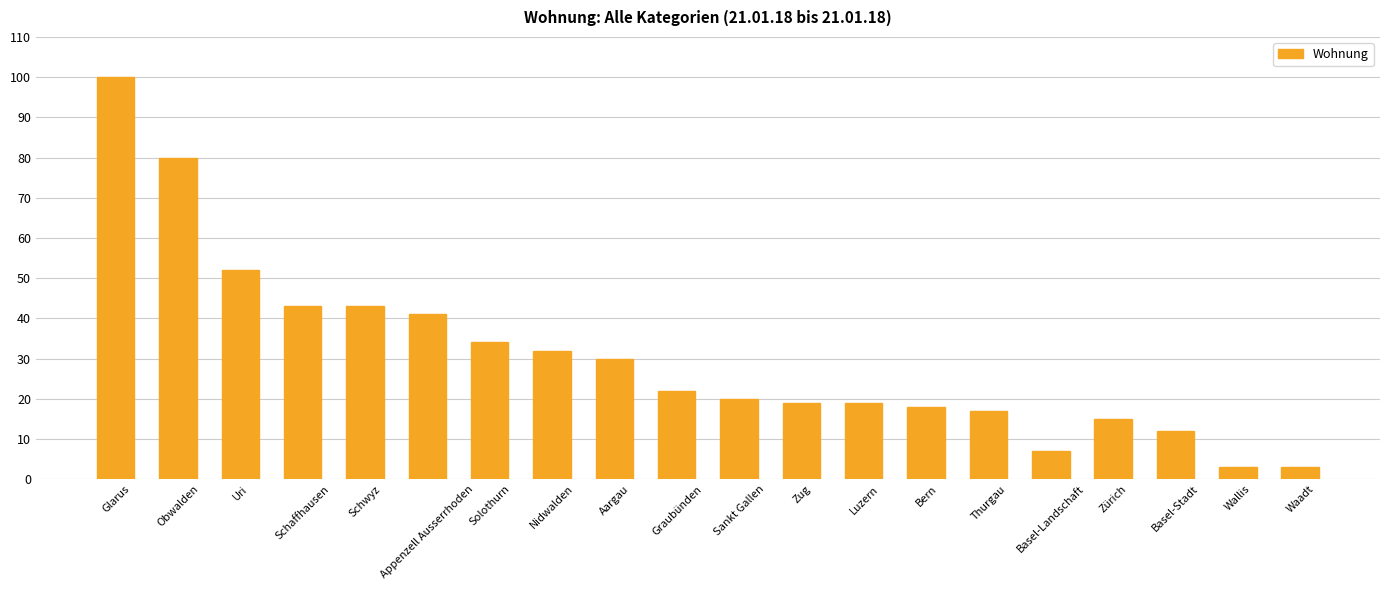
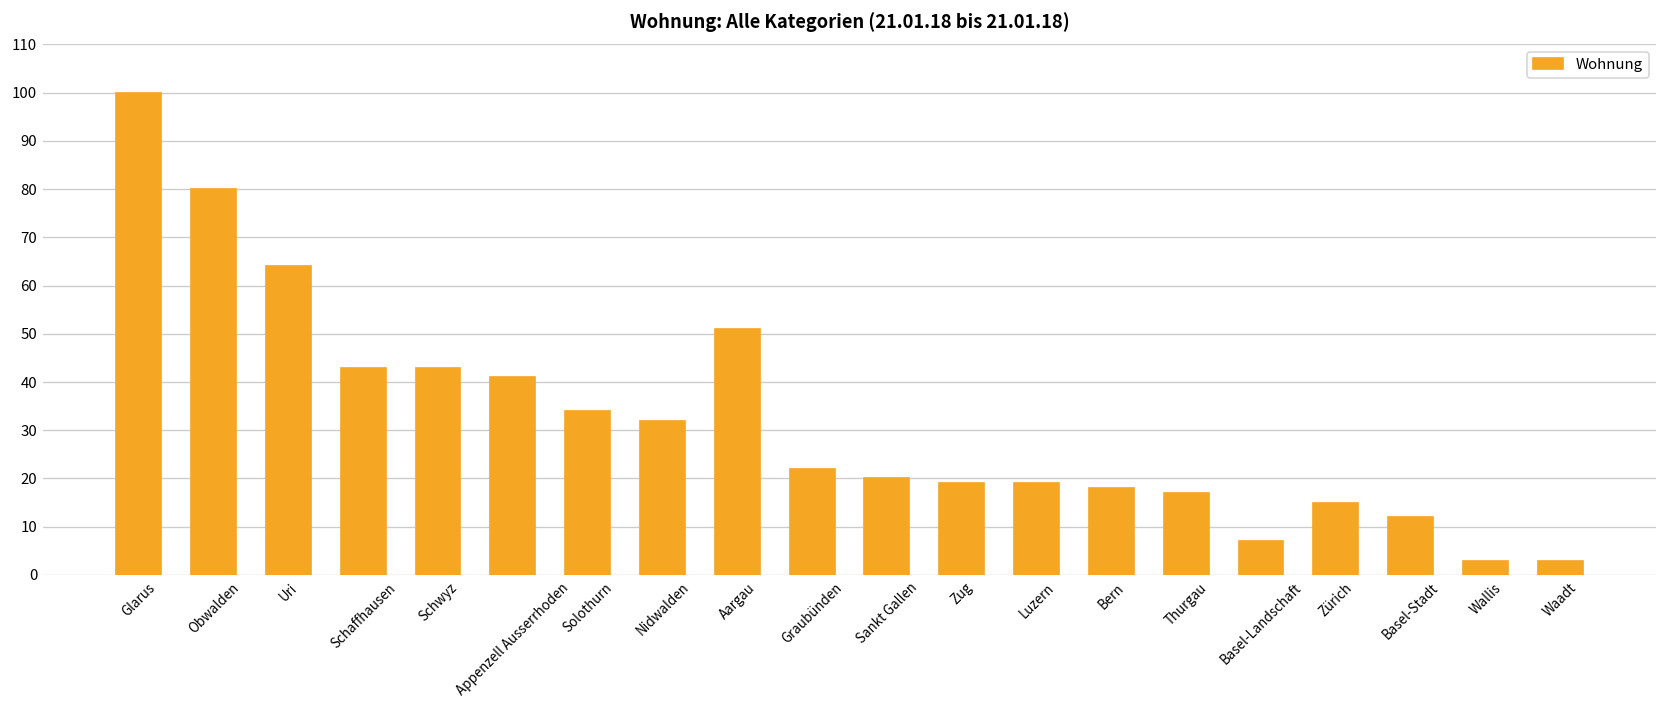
  {
    "Glarus": 100,
    "Obwalden": 80,
-   "Uri": 52,
+   "Uri": 64,
    "Schaffhausen": 43,
    "Schwyz": 43,
    "Appenzell Ausserrhoden": 41,
    "Solothurn": 34,
    "Nidwalden": 32,
-   "Aargau": 30,
+   "Aargau": 51,
    "Graubünden": 22,
    "Sankt Gallen": 20,
    "Zug": 19,
    "Luzern": 19,
    "Bern": 18,
    "Thurgau": 17,
    "Basel-Landschaft": 7,
    "Zürich": 15,
    "Basel-Stadt": 12,
    "Wallis": 3,
    "Waadt": 3
  }
